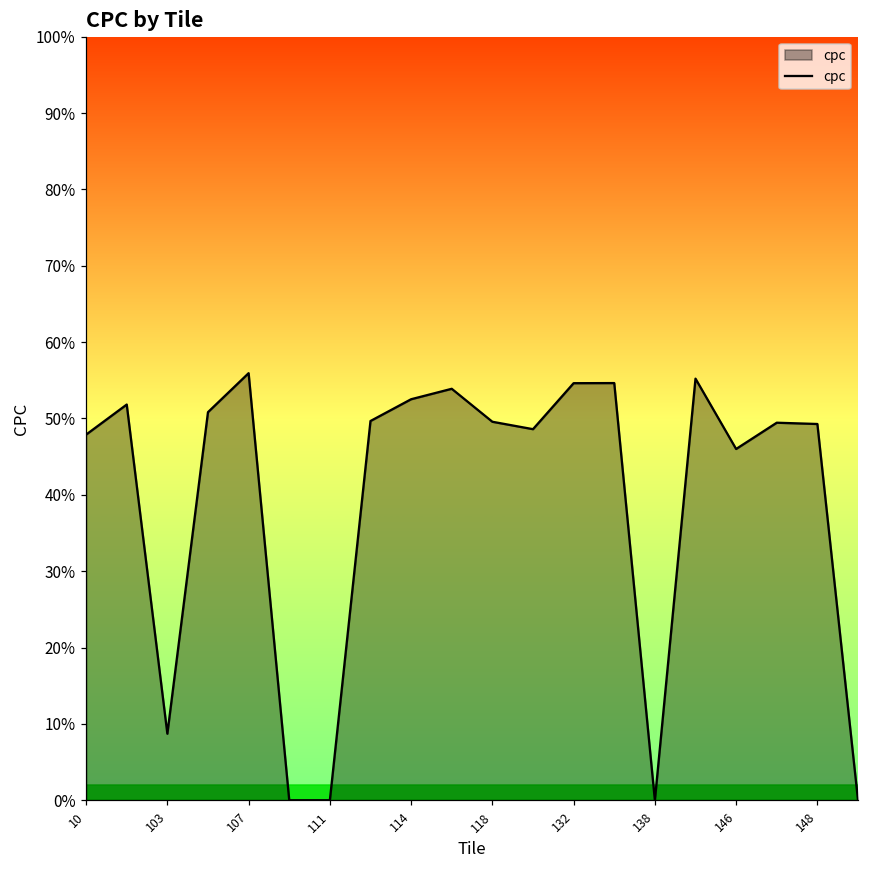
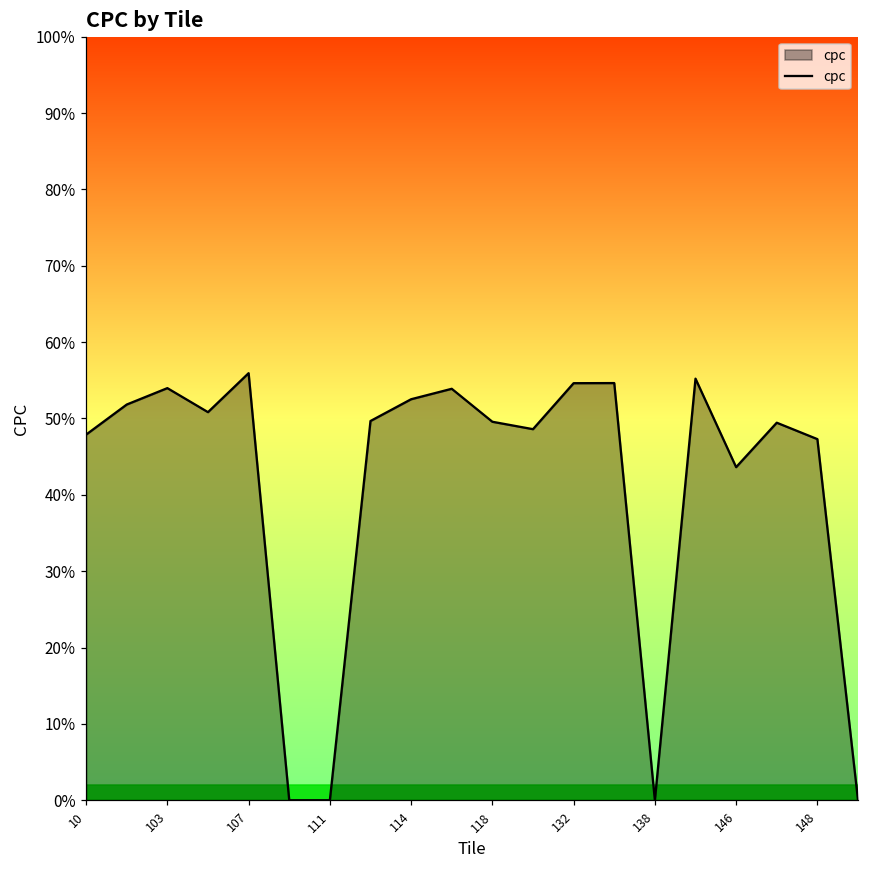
  {
    "10": "48%",
-   "103": "9%",
+   "103": "54%",
    "107": "56%",
    "114": "53%",
    "118": "50%",
    "132": "55%",
-   "146": "46%",
-   "148": "49%"
+   "146": "44%",
+   "148": "47%"
  }
